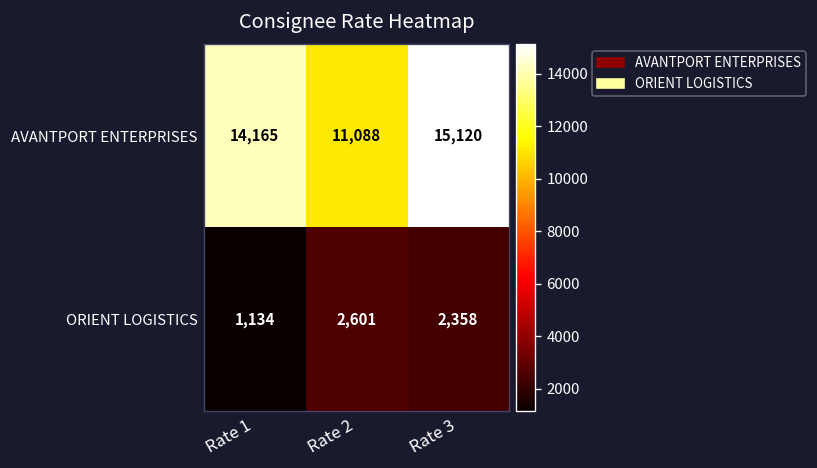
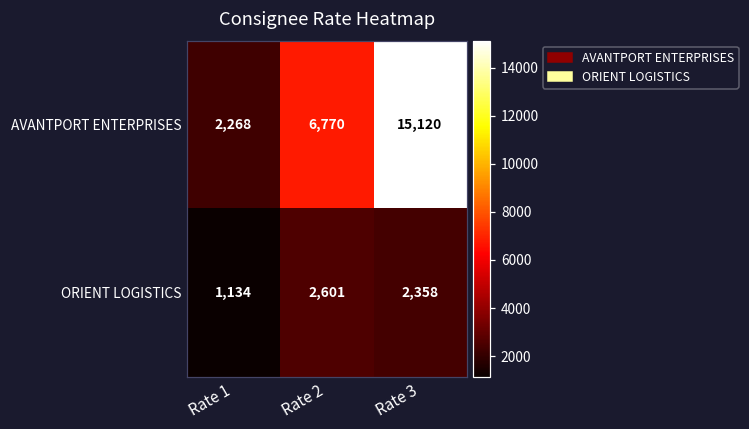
  {
    "AVANTPORT ENTERPRISES": {
-     "Rate 1": "14,165",
-     "Rate 2": "11,088",
+     "Rate 1": "2,268",
+     "Rate 2": "6,770",
      "Rate 3": "15,120"
    },
    "ORIENT LOGISTICS": {
      "Rate 1": "1,134",
      "Rate 2": "2,601",
      "Rate 3": "2,358"
    }
  }
